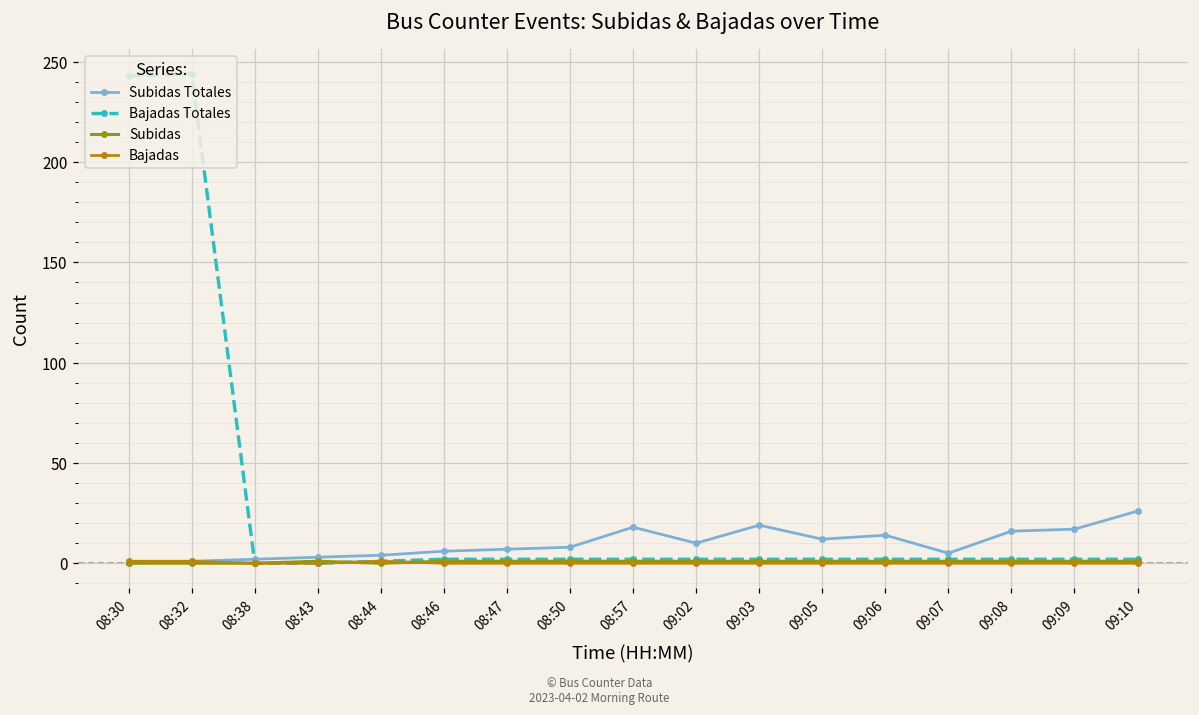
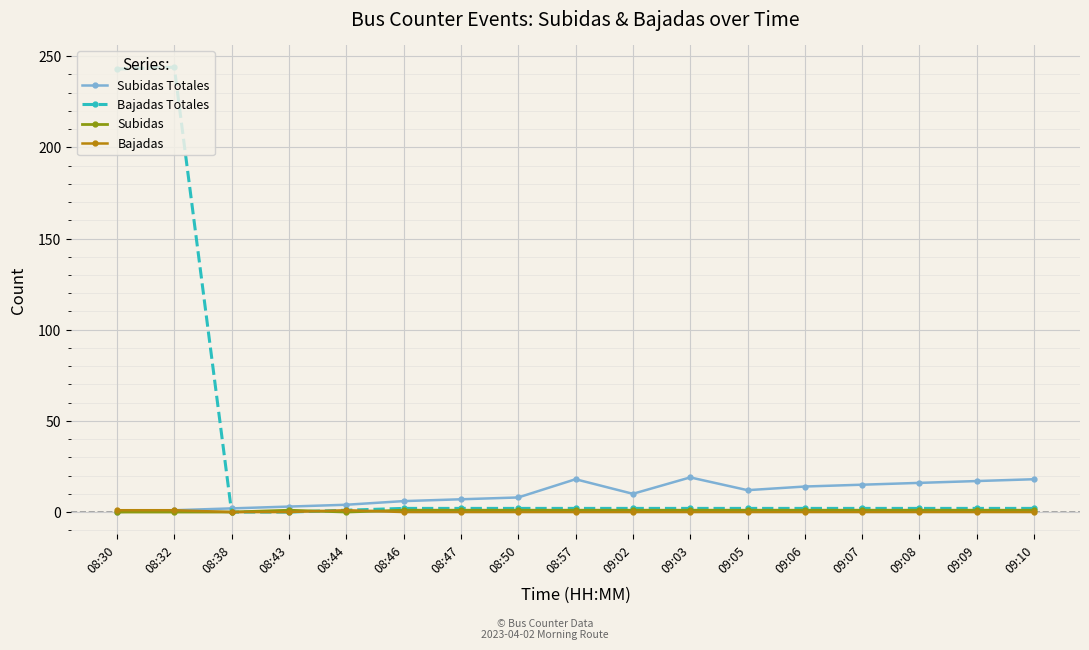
  {
    "Subidas Totales": {
      "08:38": 2,
      "08:43": 3,
      "08:44": 4,
      "08:46": 6,
      "08:47": 7,
      "08:50": 8,
      "08:57": 18,
      "09:02": 10,
      "09:03": 19,
      "09:05": 12,
      "09:06": 14,
-     "09:07": 5,
+     "09:07": 15,
      "09:08": 16,
      "09:09": 17,
-     "09:10": 26
+     "09:10": 18
    }
  }
